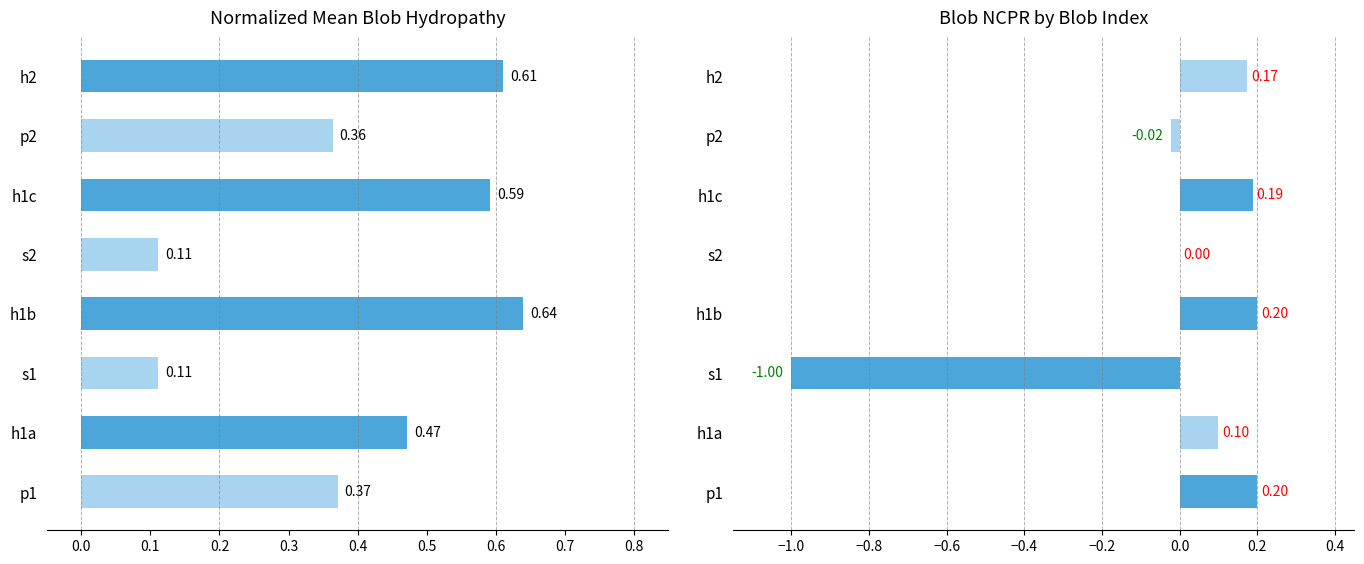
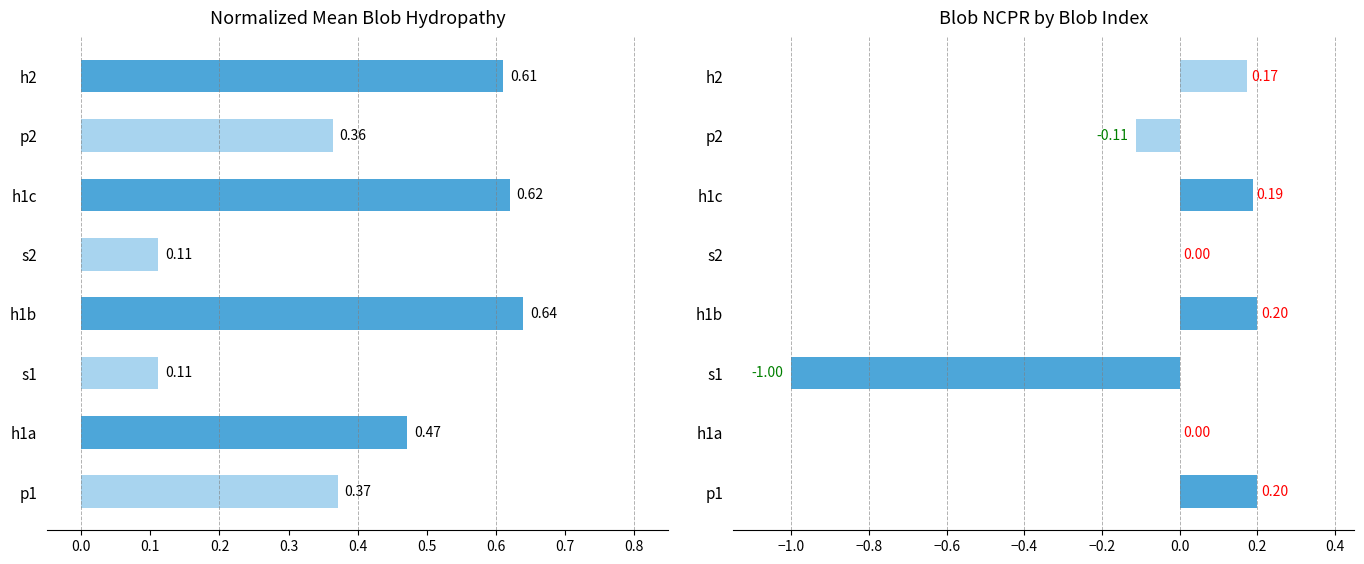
  {
    "Normalized Mean Blob Hydropathy": {
      "h2": 0.61,
      "p2": 0.36,
-     "h1c": 0.59,
+     "h1c": 0.62,
      "s2": 0.11,
      "h1b": 0.64,
      "s1": 0.11,
      "h1a": 0.47,
      "p1": 0.37
    },
    "Blob NCPR by Blob Index": {
      "h2": 0.17,
-     "p2": -0.02,
+     "p2": -0.11,
      "h1c": 0.19,
      "s2": 0.00,
      "h1b": 0.20,
      "s1": -1.00,
-     "h1a": 0.10,
+     "h1a": 0.00,
      "p1": 0.20
    }
  }
